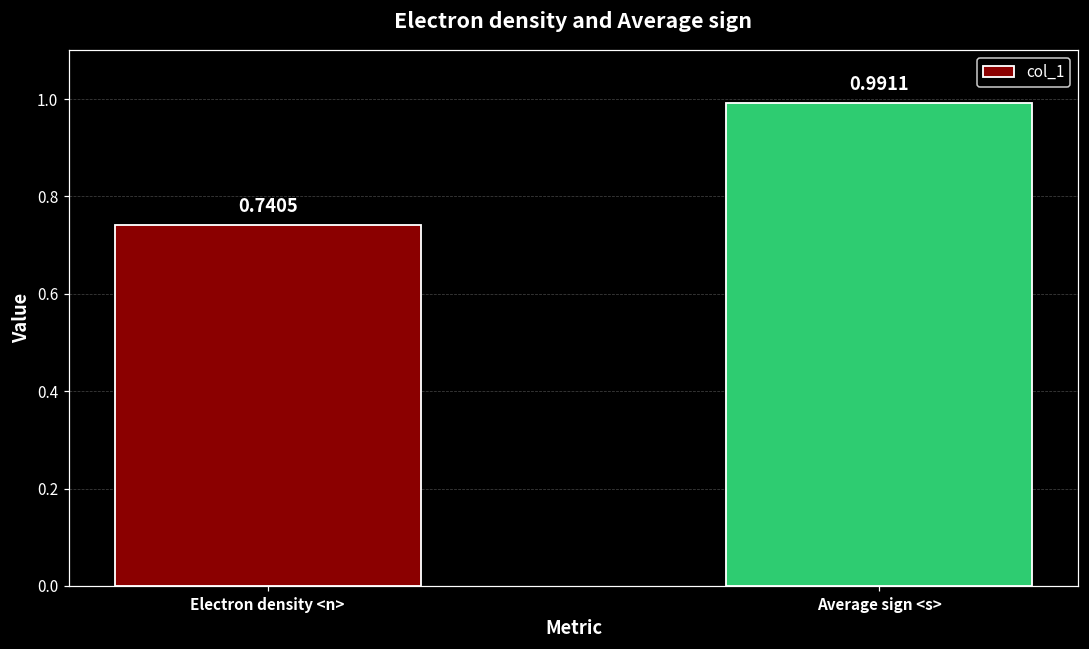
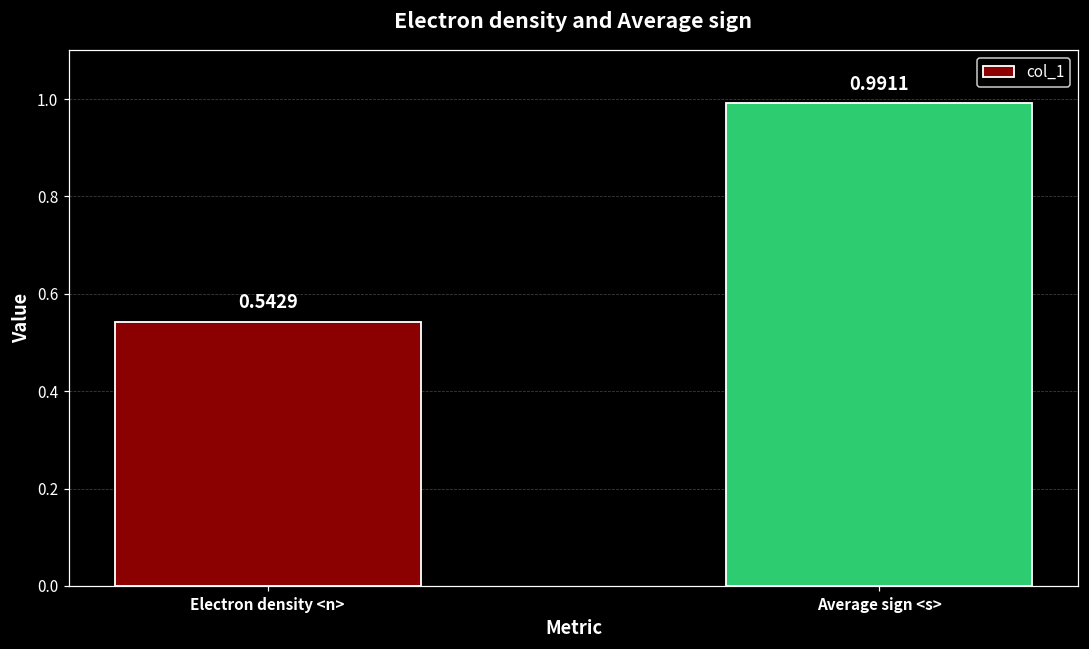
  {
-   "Electron density <n>": 0.7405,
+   "Electron density <n>": 0.5429,
    "Average sign <s>": 0.9911
  }
